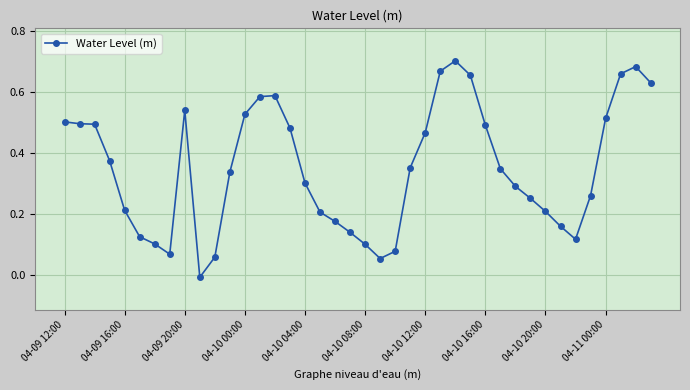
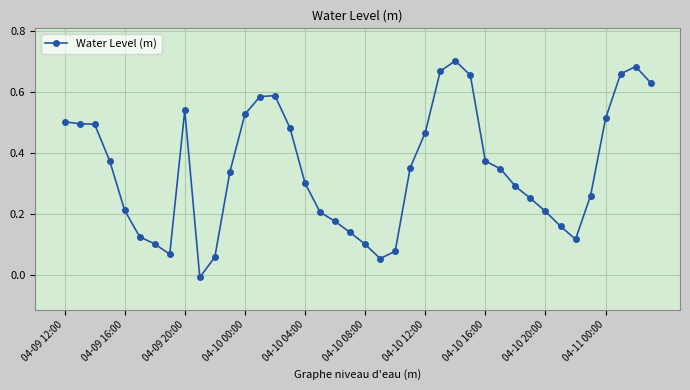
  {
    "04-09 12:00": 0.50,
    "04-09 16:00": 0.21,
    "04-09 20:00": 0.54,
    "04-10 00:00": 0.53,
    "04-10 04:00": 0.30,
    "04-10 08:00": 0.10,
    "04-10 12:00": 0.47,
-   "04-10 16:00": 0.49,
+   "04-10 16:00": 0.37,
    "04-10 20:00": 0.21,
    "04-11 00:00": 0.51
  }
